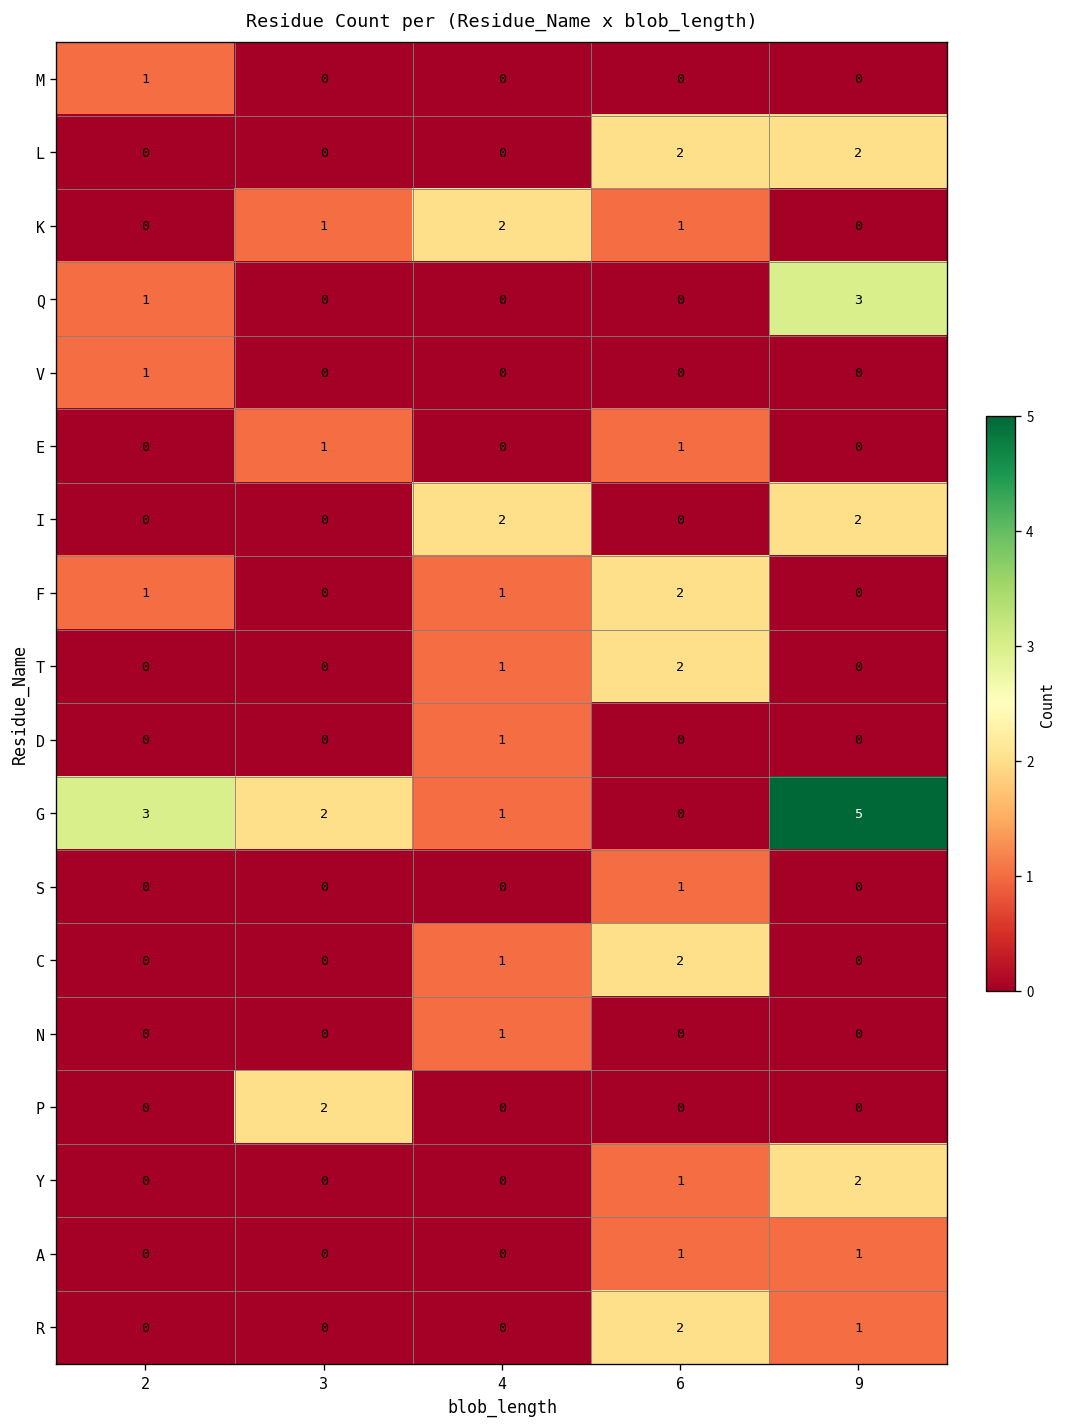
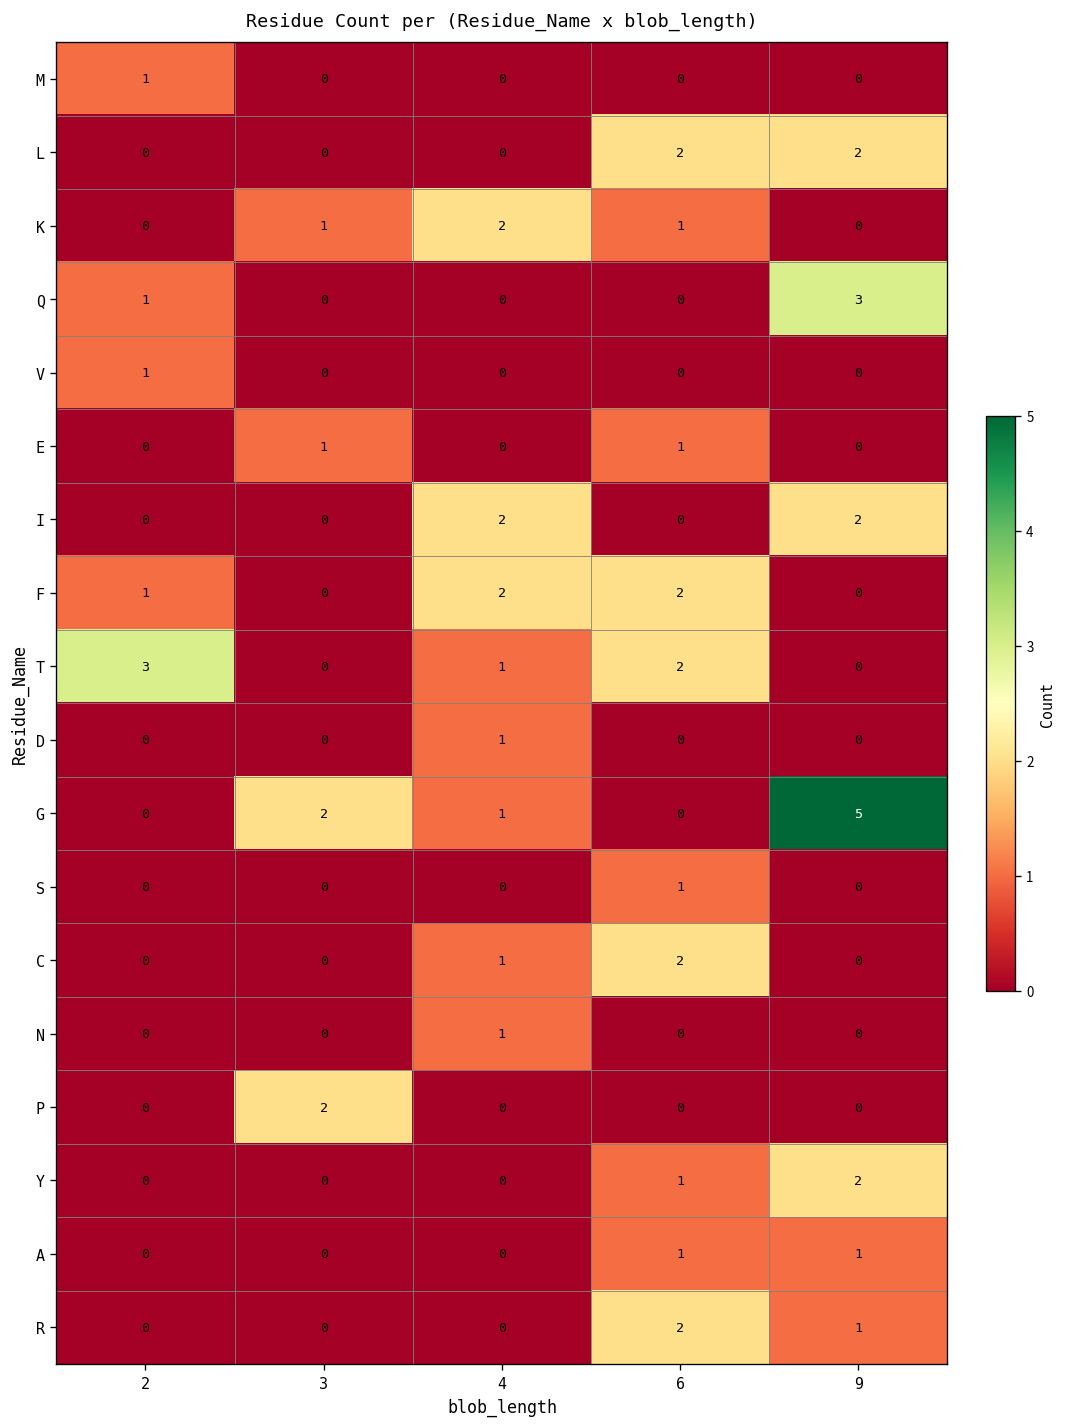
  {
    "M": {
      "2": 1,
      "3": 0,
      "4": 0,
      "6": 0,
      "9": 0
    },
    "L": {
      "2": 0,
      "3": 0,
      "4": 0,
      "6": 2,
      "9": 2
    },
    "K": {
      "2": 0,
      "3": 1,
      "4": 2,
      "6": 1,
      "9": 0
    },
    "Q": {
      "2": 1,
      "3": 0,
      "4": 0,
      "6": 0,
      "9": 3
    },
    "V": {
      "2": 1,
      "3": 0,
      "4": 0,
      "6": 0,
      "9": 0
    },
    "E": {
      "2": 0,
      "3": 1,
      "4": 0,
      "6": 1,
      "9": 0
    },
    "I": {
      "2": 0,
      "3": 0,
      "4": 2,
      "6": 0,
      "9": 2
    },
    "F": {
      "2": 1,
      "3": 0,
-     "4": 1,
+     "4": 2,
      "6": 2,
      "9": 0
    },
    "T": {
-     "2": 0,
+     "2": 3,
      "3": 0,
      "4": 1,
      "6": 2,
      "9": 0
    },
    "D": {
      "2": 0,
      "3": 0,
      "4": 1,
      "6": 0,
      "9": 0
    },
    "G": {
-     "2": 3,
+     "2": 0,
      "3": 2,
      "4": 1,
      "6": 0,
      "9": 5
    },
    "S": {
      "2": 0,
      "3": 0,
      "4": 0,
      "6": 1,
      "9": 0
    },
    "C": {
      "2": 0,
      "3": 0,
      "4": 1,
      "6": 2,
      "9": 0
    },
    "N": {
      "2": 0,
      "3": 0,
      "4": 1,
      "6": 0,
      "9": 0
    },
    "P": {
      "2": 0,
      "3": 2,
      "4": 0,
      "6": 0,
      "9": 0
    },
    "Y": {
      "2": 0,
      "3": 0,
      "4": 0,
      "6": 1,
      "9": 2
    },
    "A": {
      "2": 0,
      "3": 0,
      "4": 0,
      "6": 1,
      "9": 1
    },
    "R": {
      "2": 0,
      "3": 0,
      "4": 0,
      "6": 2,
      "9": 1
    }
  }
